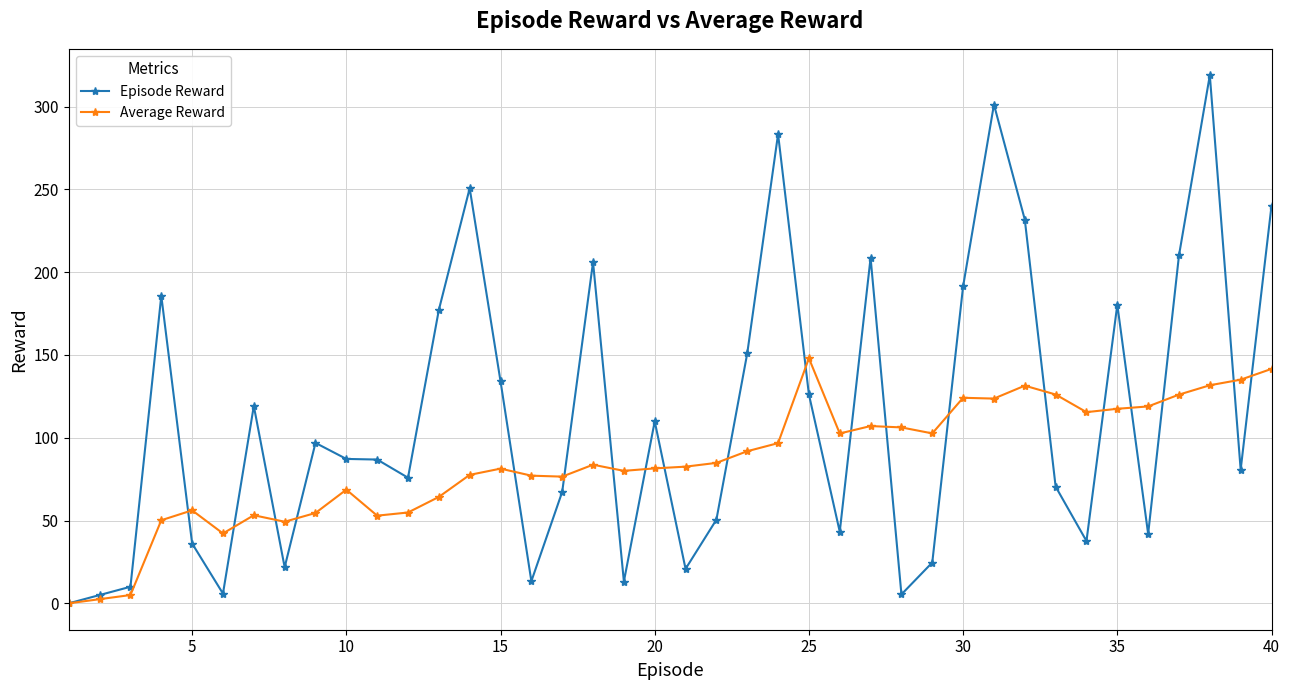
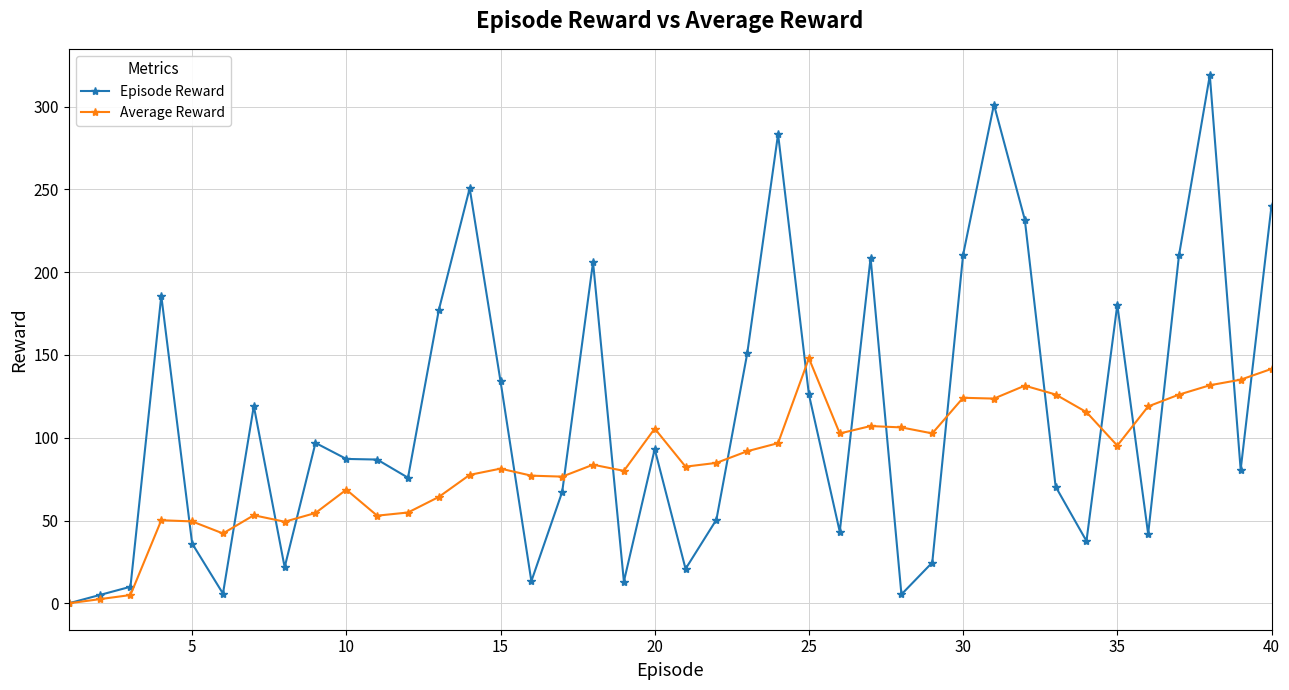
  {
    "Episode Reward": {
      "5": 36,
      "10": 87,
      "15": 134,
-     "20": 110,
+     "20": 93,
      "25": 126,
-     "30": 191,
+     "30": 210,
      "35": 180,
      "40": 240
    },
    "Average Reward": {
-     "5": 56,
+     "5": 49,
      "10": 69,
      "15": 81,
-     "20": 81,
+     "20": 106,
      "25": 148,
      "30": 124,
-     "35": 117,
+     "35": 95,
      "40": 142
    }
  }
